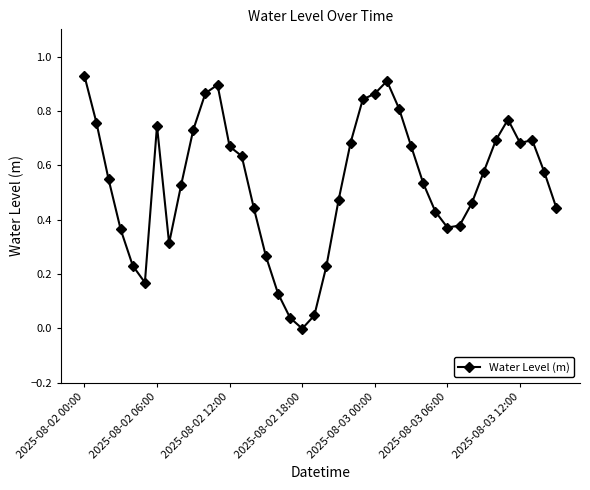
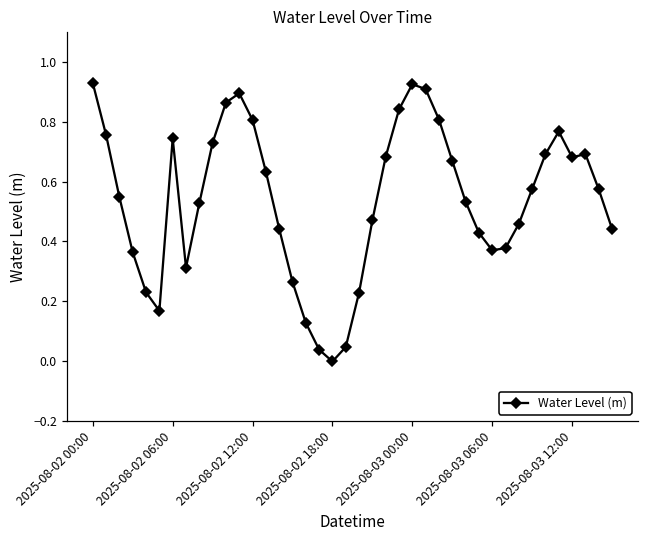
  {
    "2025-08-02 00:00": 0.93,
    "2025-08-02 06:00": 0.74,
-   "2025-08-02 12:00": 0.67,
+   "2025-08-02 12:00": 0.81,
    "2025-08-02 18:00": 0.00,
-   "2025-08-03 00:00": 0.86,
+   "2025-08-03 00:00": 0.93,
    "2025-08-03 06:00": 0.37,
    "2025-08-03 12:00": 0.68
  }
